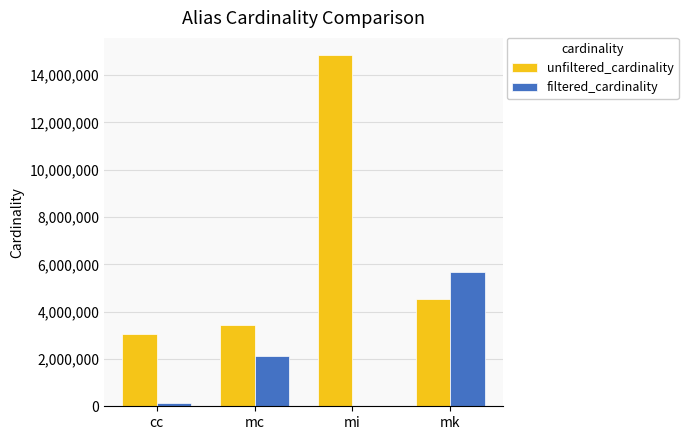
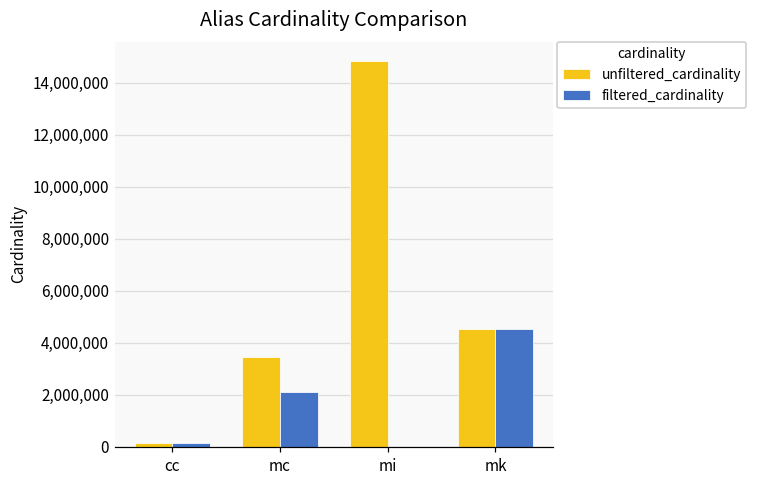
  {
    "unfiltered_cardinality": {
-     "cc": "3,100,000",
+     "cc": "100,000",
      "mc": "3,400,000",
      "mi": "14,800,000",
      "mk": "4,500,000"
    },
    "filtered_cardinality": {
      "cc": "100,000",
      "mc": "2,100,000",
-     "mk": "5,700,000"
+     "mk": "4,500,000"
    }
  }
